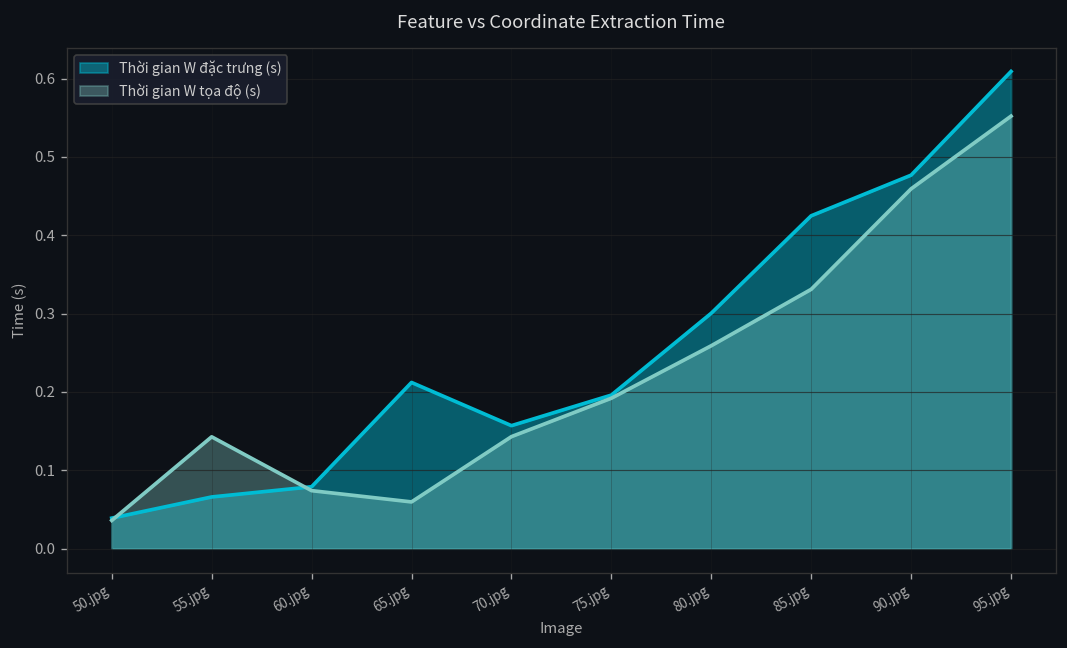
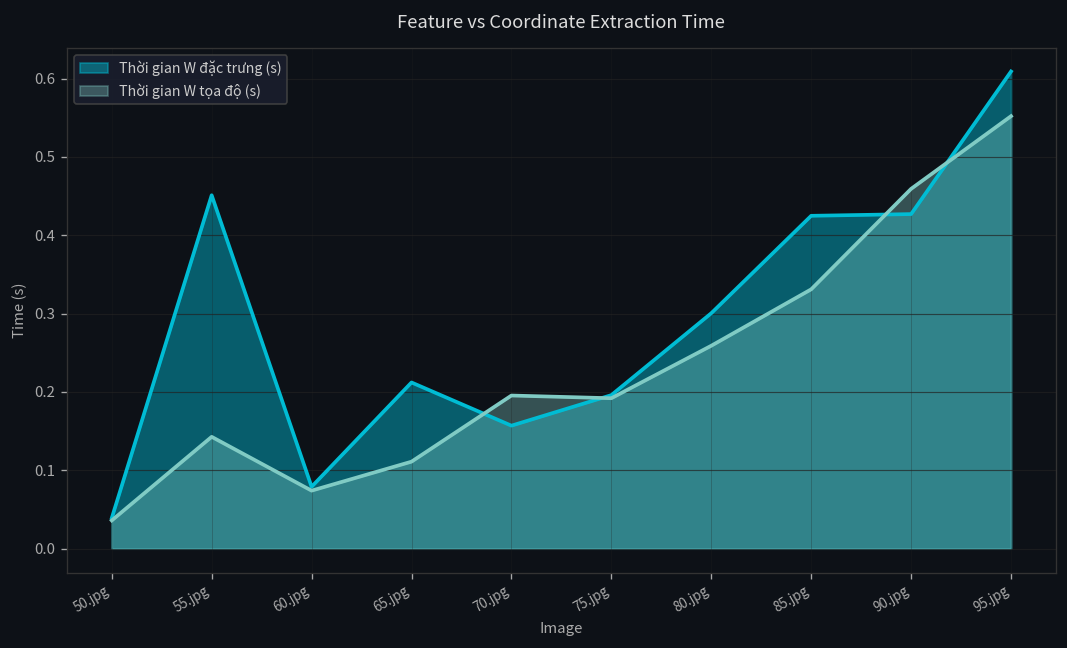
  {
    "Thời gian W đặc trưng (s)": {
-     "55.jpg": 0.07,
+     "55.jpg": 0.45,
      "60.jpg": 0.08,
      "65.jpg": 0.21,
      "70.jpg": 0.16,
      "75.jpg": 0.20,
      "80.jpg": 0.30,
      "85.jpg": 0.42,
-     "90.jpg": 0.48,
+     "90.jpg": 0.43,
      "95.jpg": 0.61
    },
    "Thời gian W tọa độ (s)": {
      "55.jpg": 0.14,
      "60.jpg": 0.07,
-     "65.jpg": 0.06,
-     "70.jpg": 0.14,
+     "65.jpg": 0.11,
+     "70.jpg": 0.20,
      "75.jpg": 0.19,
      "80.jpg": 0.26,
      "85.jpg": 0.33,
      "90.jpg": 0.46,
      "95.jpg": 0.55
    }
  }
